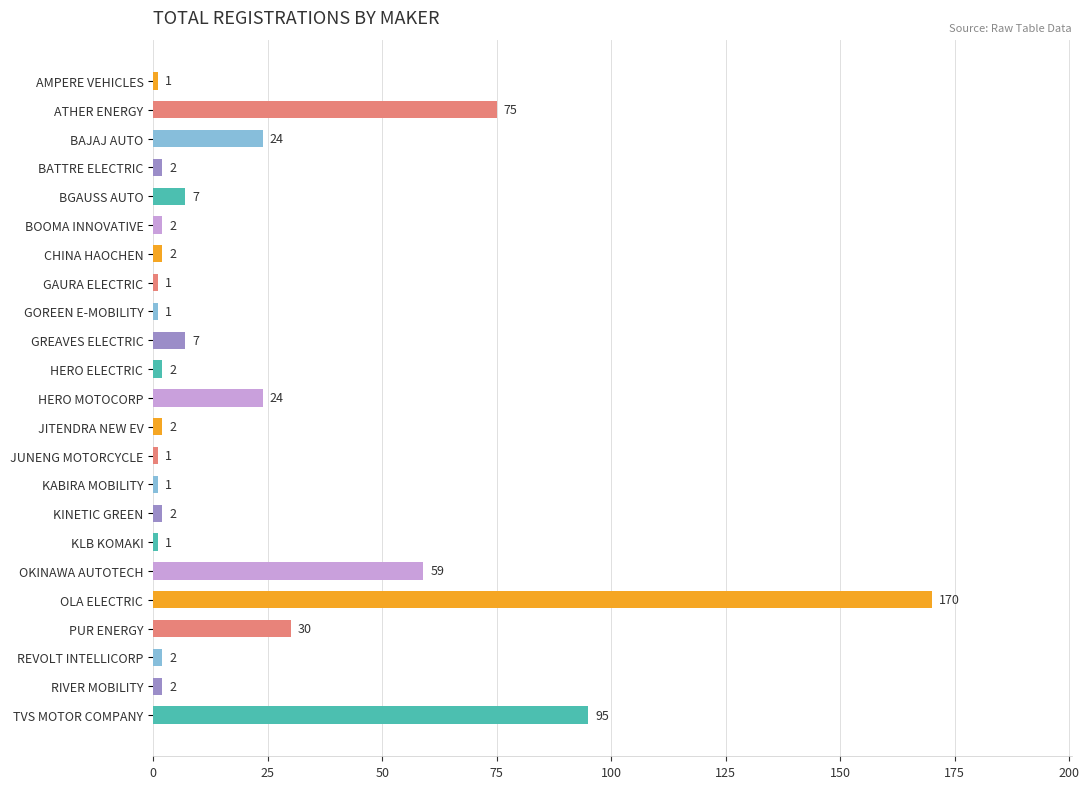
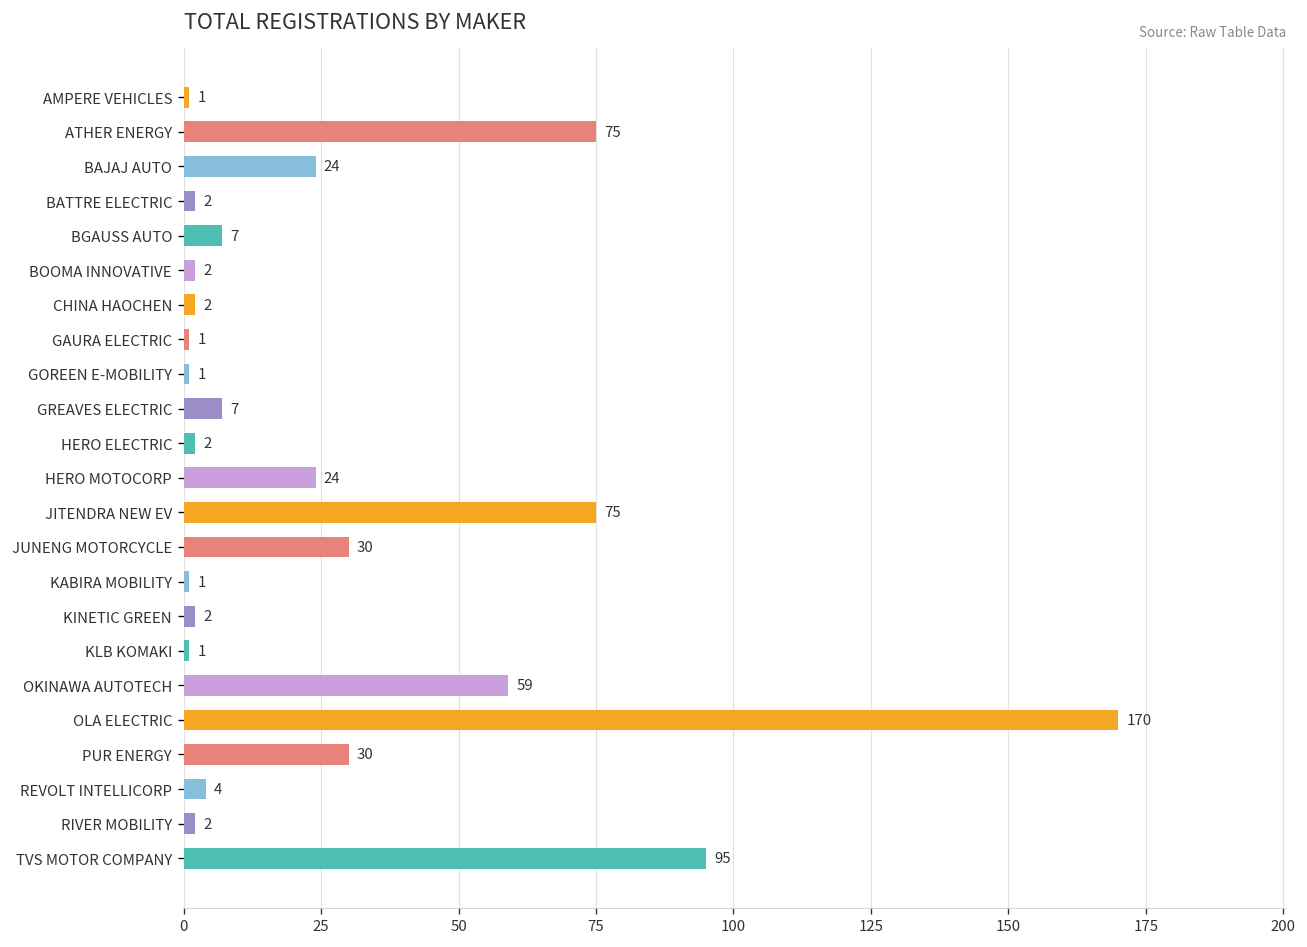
  {
    "AMPERE VEHICLES": 1,
    "ATHER ENERGY": 75,
    "BAJAJ AUTO": 24,
    "BATTRE ELECTRIC": 2,
    "BGAUSS AUTO": 7,
    "BOOMA INNOVATIVE": 2,
    "CHINA HAOCHEN": 2,
    "GAURA ELECTRIC": 1,
    "GOREEN E-MOBILITY": 1,
    "GREAVES ELECTRIC": 7,
    "HERO ELECTRIC": 2,
    "HERO MOTOCORP": 24,
-   "JITENDRA NEW EV": 2,
-   "JUNENG MOTORCYCLE": 1,
+   "JITENDRA NEW EV": 75,
+   "JUNENG MOTORCYCLE": 30,
    "KABIRA MOBILITY": 1,
    "KINETIC GREEN": 2,
    "KLB KOMAKI": 1,
    "OKINAWA AUTOTECH": 59,
    "OLA ELECTRIC": 170,
    "PUR ENERGY": 30,
-   "REVOLT INTELLICORP": 2,
+   "REVOLT INTELLICORP": 4,
    "RIVER MOBILITY": 2,
    "TVS MOTOR COMPANY": 95
  }
